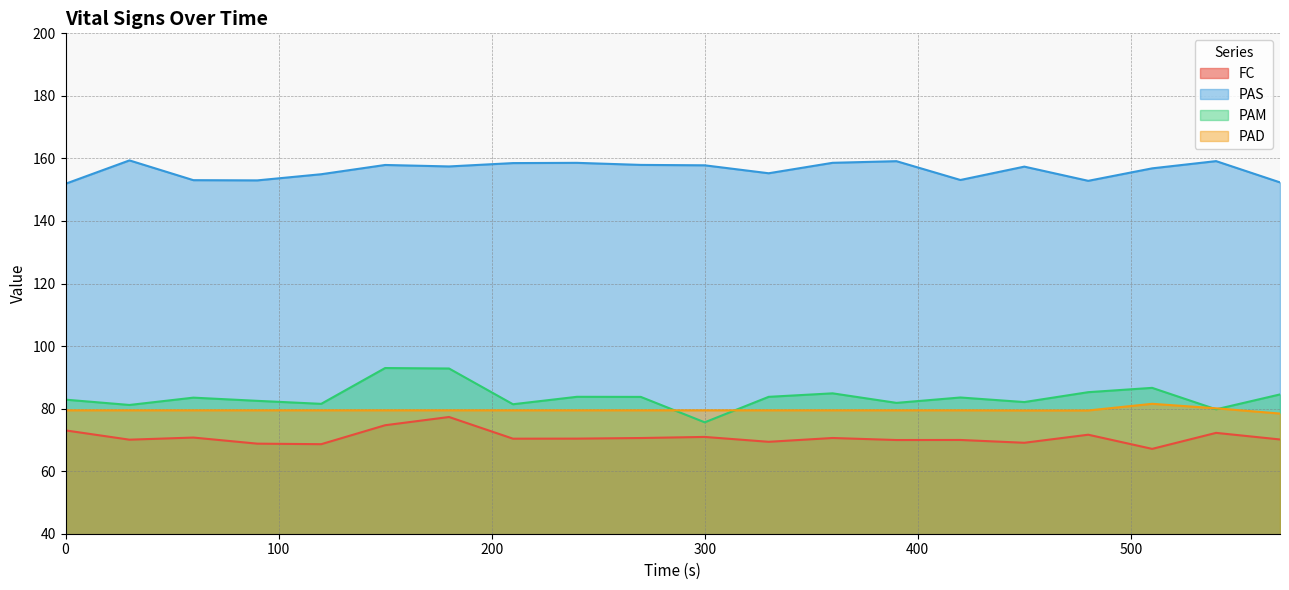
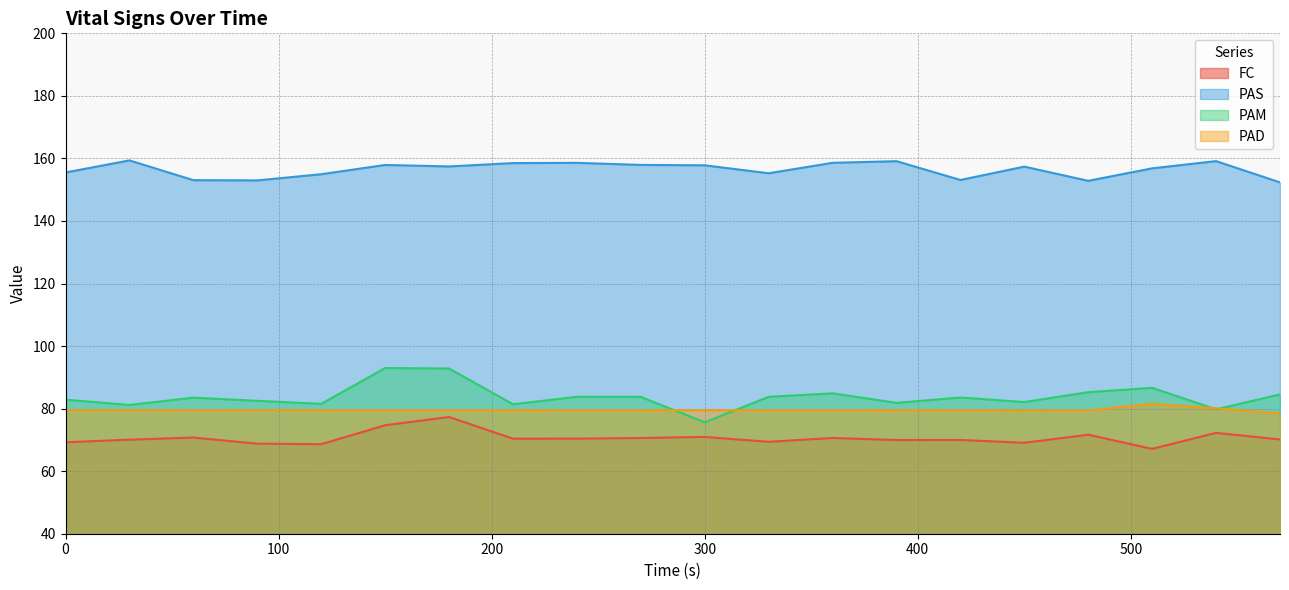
  {
    "FC": {
-     "0": 73,
+     "0": 69,
      "300": 71
    },
    "PAS": {
-     "0": 152,
+     "0": 156,
      "300": 158
    },
    "PAM": {
      "0": 83,
      "300": 76
    },
    "PAD": {
      "0": 79,
      "300": 79
    }
  }
